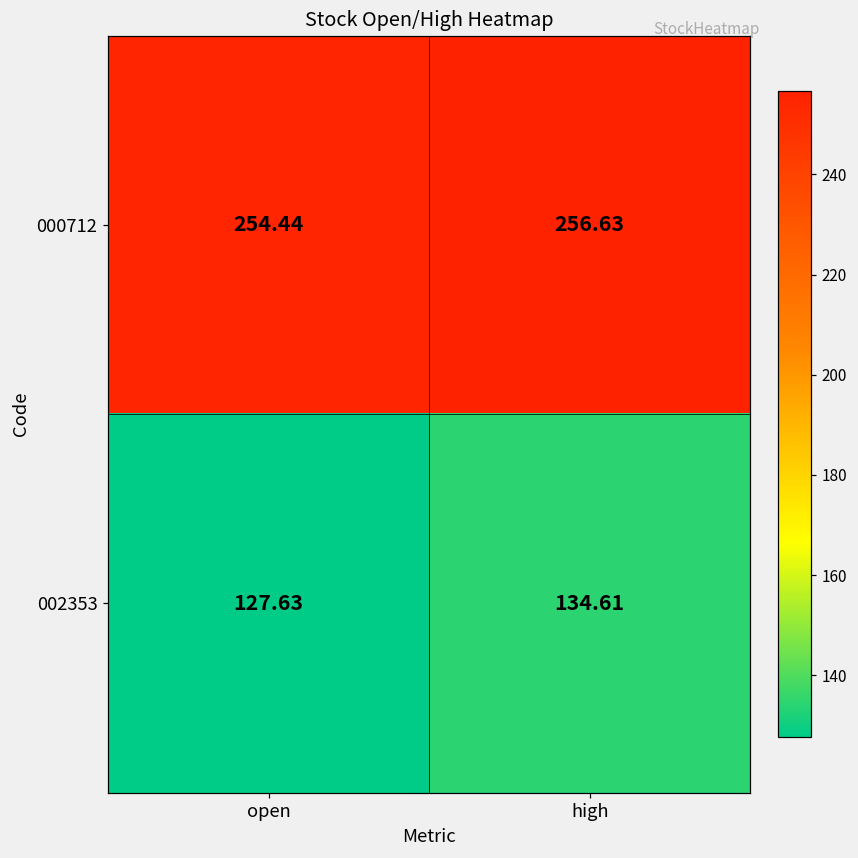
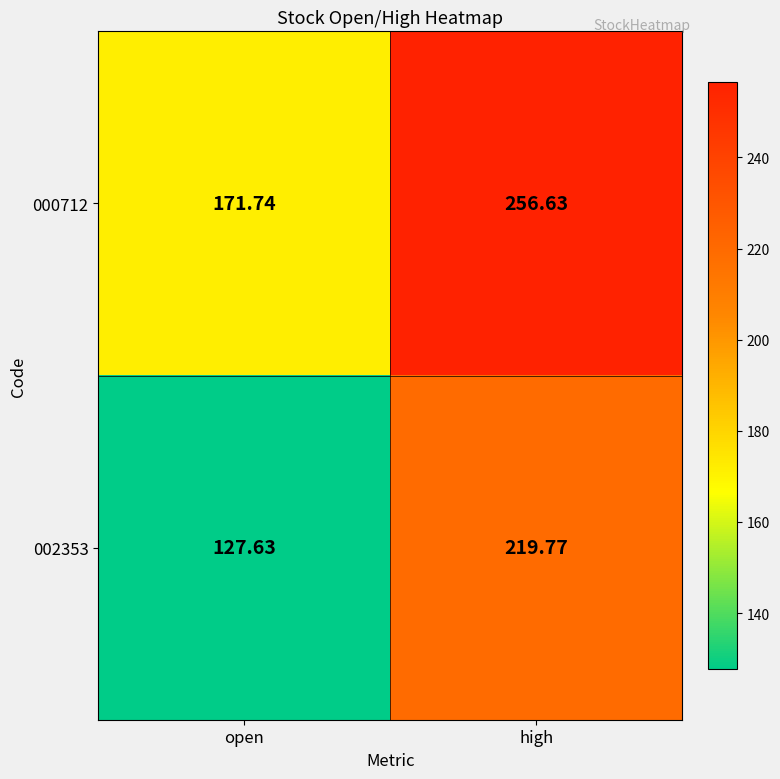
  {
    "000712": {
-     "open": 254.44,
+     "open": 171.74,
      "high": 256.63
    },
    "002353": {
      "open": 127.63,
-     "high": 134.61
+     "high": 219.77
    }
  }
